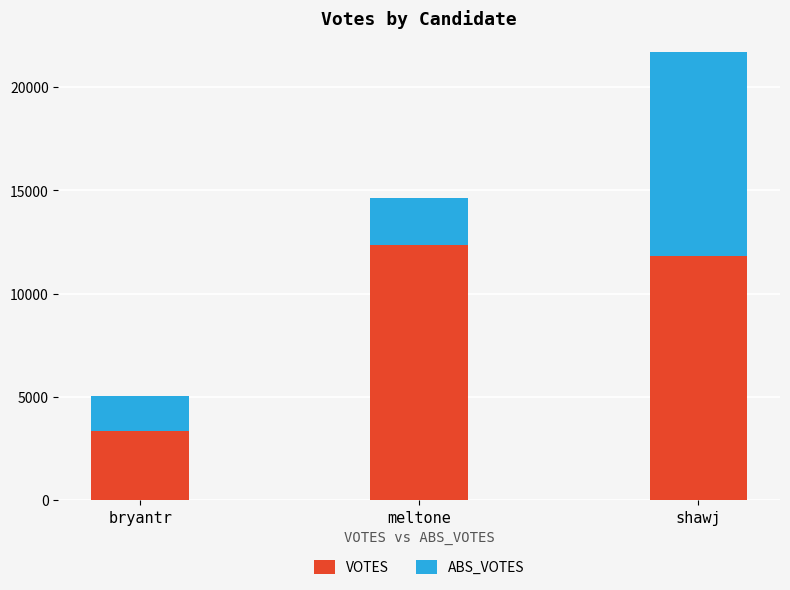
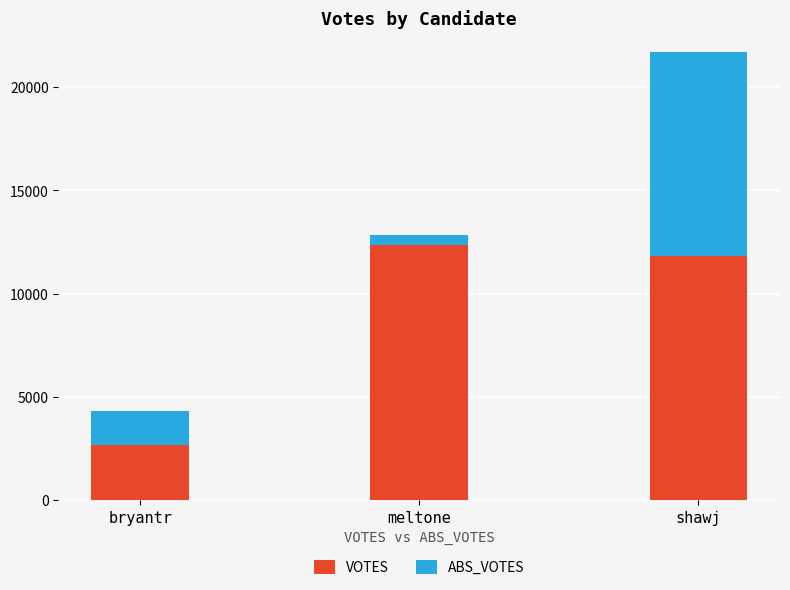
  {
    "VOTES": {
-     "bryantr": 3400,
+     "bryantr": 2700,
      "meltone": 12300,
      "shawj": 11800
    },
    "ABS_VOTES": {
      "bryantr": 1700,
-     "meltone": 2300,
+     "meltone": 500,
      "shawj": 9900
    }
  }
